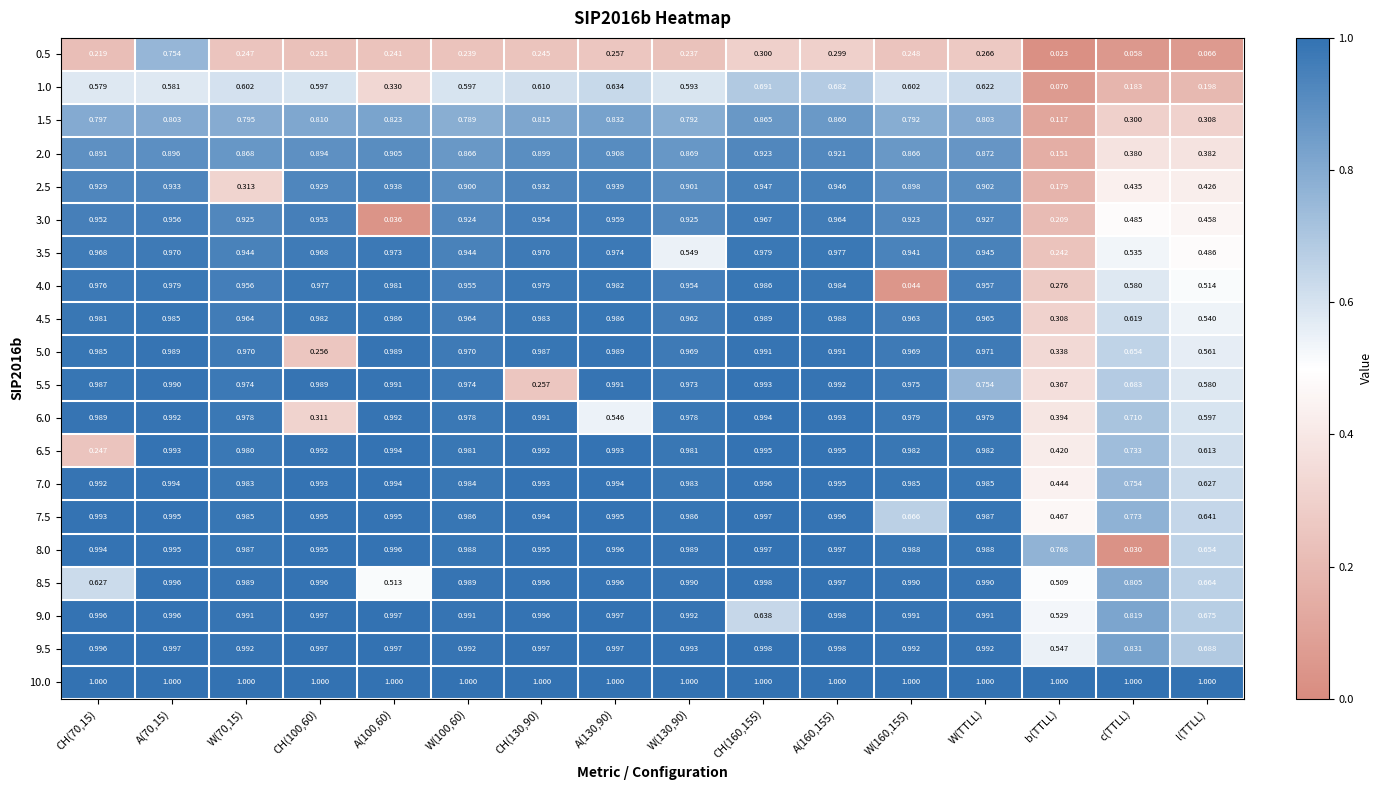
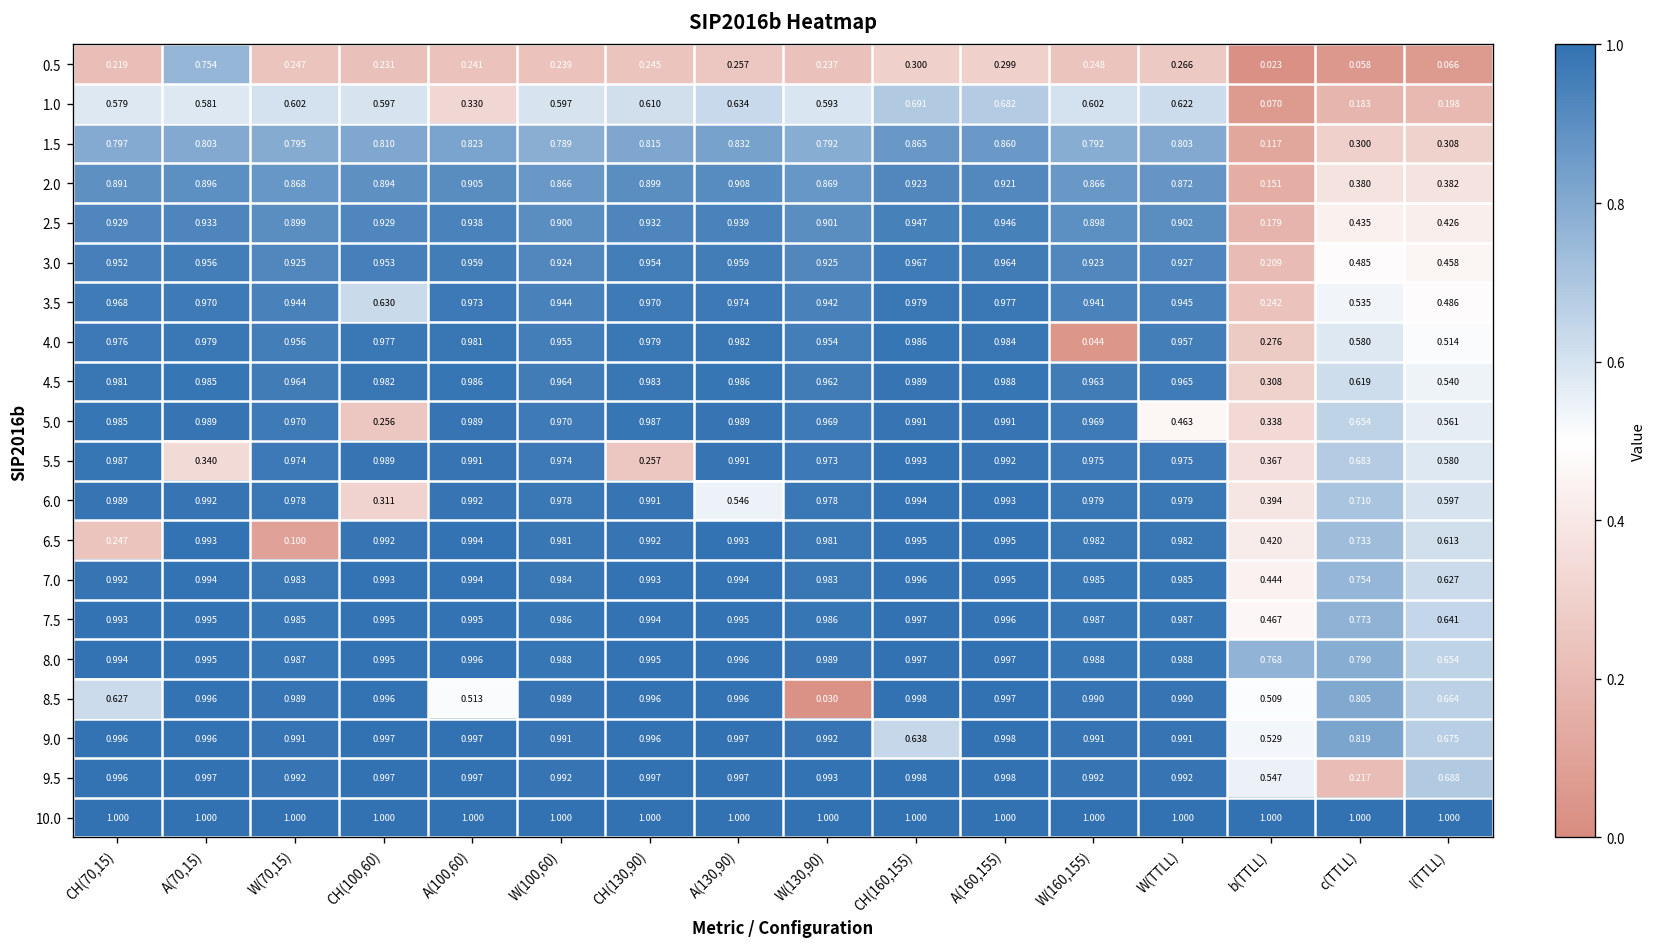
  {
    "2.5": {
      "CH(70,15)": 0.929,
      "A(70,15)": 0.933,
-     "W(70,15)": 0.313,
+     "W(70,15)": 0.899,
      "CH(100,60)": 0.929,
      "A(100,60)": 0.938,
      "W(100,60)": 0.900,
      "CH(130,90)": 0.932,
      "A(130,90)": 0.939,
      "W(130,90)": 0.901,
      "CH(160,155)": 0.947,
      "A(160,155)": 0.946,
      "W(160,155)": 0.898,
      "W(TTLL)": 0.902,
      "b(TTLL)": 0.179,
      "c(TTLL)": 0.435,
      "l(TTLL)": 0.426
    },
    "3.0": {
      "CH(70,15)": 0.952,
      "A(70,15)": 0.956,
      "W(70,15)": 0.925,
      "CH(100,60)": 0.953,
-     "A(100,60)": 0.036,
+     "A(100,60)": 0.959,
      "W(100,60)": 0.924,
      "CH(130,90)": 0.954,
      "A(130,90)": 0.959,
      "W(130,90)": 0.925,
      "CH(160,155)": 0.967,
      "A(160,155)": 0.964,
      "W(160,155)": 0.923,
      "W(TTLL)": 0.927,
      "b(TTLL)": 0.209,
      "c(TTLL)": 0.485,
      "l(TTLL)": 0.458
    },
    "3.5": {
      "CH(70,15)": 0.968,
      "A(70,15)": 0.970,
      "W(70,15)": 0.944,
-     "CH(100,60)": 0.968,
+     "CH(100,60)": 0.630,
      "A(100,60)": 0.973,
      "W(100,60)": 0.944,
      "CH(130,90)": 0.970,
      "A(130,90)": 0.974,
-     "W(130,90)": 0.549,
+     "W(130,90)": 0.942,
      "CH(160,155)": 0.979,
      "A(160,155)": 0.977,
      "W(160,155)": 0.941,
      "W(TTLL)": 0.945,
      "b(TTLL)": 0.242,
      "c(TTLL)": 0.535,
      "l(TTLL)": 0.486
    },
    "5.0": {
      "CH(70,15)": 0.985,
      "A(70,15)": 0.989,
      "W(70,15)": 0.970,
      "CH(100,60)": 0.256,
      "A(100,60)": 0.989,
      "W(100,60)": 0.970,
      "CH(130,90)": 0.987,
      "A(130,90)": 0.989,
      "W(130,90)": 0.969,
      "CH(160,155)": 0.991,
      "A(160,155)": 0.991,
      "W(160,155)": 0.969,
-     "W(TTLL)": 0.971,
+     "W(TTLL)": 0.463,
      "b(TTLL)": 0.338,
      "c(TTLL)": 0.654,
      "l(TTLL)": 0.561
    },
    "5.5": {
      "CH(70,15)": 0.987,
-     "A(70,15)": 0.990,
+     "A(70,15)": 0.340,
      "W(70,15)": 0.974,
      "CH(100,60)": 0.989,
      "A(100,60)": 0.991,
      "W(100,60)": 0.974,
      "CH(130,90)": 0.257,
      "A(130,90)": 0.991,
      "W(130,90)": 0.973,
      "CH(160,155)": 0.993,
      "A(160,155)": 0.992,
      "W(160,155)": 0.975,
-     "W(TTLL)": 0.754,
+     "W(TTLL)": 0.975,
      "b(TTLL)": 0.367,
      "c(TTLL)": 0.683,
      "l(TTLL)": 0.580
    },
    "6.5": {
      "CH(70,15)": 0.247,
      "A(70,15)": 0.993,
-     "W(70,15)": 0.980,
+     "W(70,15)": 0.100,
      "CH(100,60)": 0.992,
      "A(100,60)": 0.994,
      "W(100,60)": 0.981,
      "CH(130,90)": 0.992,
      "A(130,90)": 0.993,
      "W(130,90)": 0.981,
      "CH(160,155)": 0.995,
      "A(160,155)": 0.995,
      "W(160,155)": 0.982,
      "W(TTLL)": 0.982,
      "b(TTLL)": 0.420,
      "c(TTLL)": 0.733,
      "l(TTLL)": 0.613
    },
    "7.5": {
      "CH(70,15)": 0.993,
      "A(70,15)": 0.995,
      "W(70,15)": 0.985,
      "CH(100,60)": 0.995,
      "A(100,60)": 0.995,
      "W(100,60)": 0.986,
      "CH(130,90)": 0.994,
      "A(130,90)": 0.995,
      "W(130,90)": 0.986,
      "CH(160,155)": 0.997,
      "A(160,155)": 0.996,
-     "W(160,155)": 0.666,
+     "W(160,155)": 0.987,
      "W(TTLL)": 0.987,
      "b(TTLL)": 0.467,
      "c(TTLL)": 0.773,
      "l(TTLL)": 0.641
    },
    "8.0": {
      "CH(70,15)": 0.994,
      "A(70,15)": 0.995,
      "W(70,15)": 0.987,
      "CH(100,60)": 0.995,
      "A(100,60)": 0.996,
      "W(100,60)": 0.988,
      "CH(130,90)": 0.995,
      "A(130,90)": 0.996,
      "W(130,90)": 0.989,
      "CH(160,155)": 0.997,
      "A(160,155)": 0.997,
      "W(160,155)": 0.988,
      "W(TTLL)": 0.988,
      "b(TTLL)": 0.768,
-     "c(TTLL)": 0.030,
+     "c(TTLL)": 0.790,
      "l(TTLL)": 0.654
    },
    "8.5": {
      "CH(70,15)": 0.627,
      "A(70,15)": 0.996,
      "W(70,15)": 0.989,
      "CH(100,60)": 0.996,
      "A(100,60)": 0.513,
      "W(100,60)": 0.989,
      "CH(130,90)": 0.996,
      "A(130,90)": 0.996,
-     "W(130,90)": 0.990,
+     "W(130,90)": 0.030,
      "CH(160,155)": 0.998,
      "A(160,155)": 0.997,
      "W(160,155)": 0.990,
      "W(TTLL)": 0.990,
      "b(TTLL)": 0.509,
      "c(TTLL)": 0.805,
      "l(TTLL)": 0.664
    },
    "9.5": {
      "CH(70,15)": 0.996,
      "A(70,15)": 0.997,
      "W(70,15)": 0.992,
      "CH(100,60)": 0.997,
      "A(100,60)": 0.997,
      "W(100,60)": 0.992,
      "CH(130,90)": 0.997,
      "A(130,90)": 0.997,
      "W(130,90)": 0.993,
      "CH(160,155)": 0.998,
      "A(160,155)": 0.998,
      "W(160,155)": 0.992,
      "W(TTLL)": 0.992,
      "b(TTLL)": 0.547,
-     "c(TTLL)": 0.831,
+     "c(TTLL)": 0.217,
      "l(TTLL)": 0.688
    }
  }
